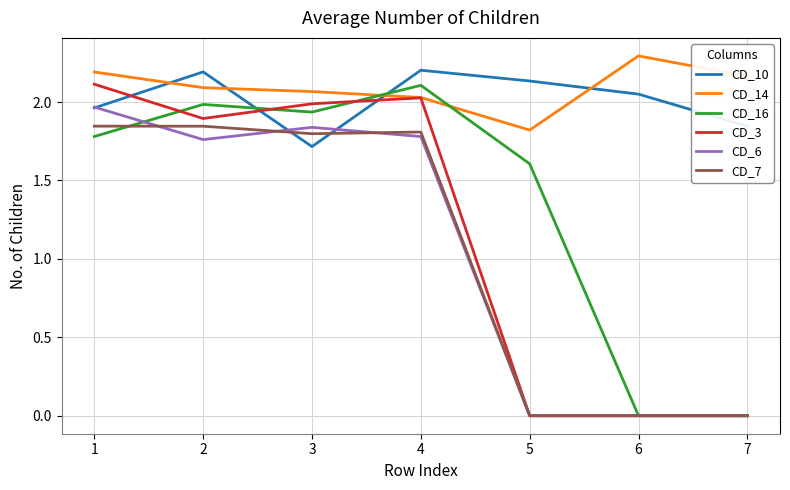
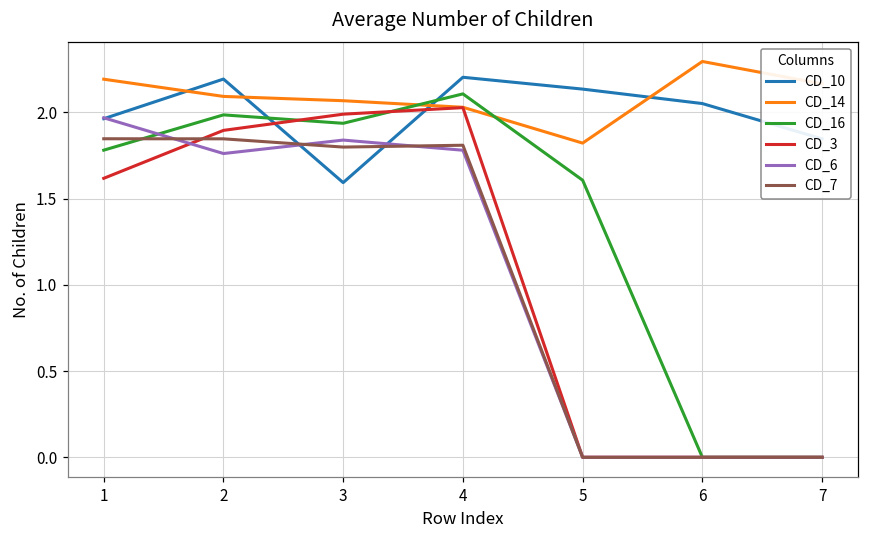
  {
    "CD_10": {
      "2": 2.19,
-     "3": 1.72,
+     "3": 1.59,
      "4": 2.20,
      "5": 2.13,
      "6": 2.05
    },
    "CD_14": {
      "1": 2.19,
      "2": 2.09,
      "3": 2.07,
      "5": 1.82,
      "6": 2.29
    },
    "CD_16": {
      "1": 1.78,
      "2": 1.98,
      "3": 1.94,
      "4": 2.11,
      "5": 1.61
    },
    "CD_3": {
-     "1": 2.11,
+     "1": 1.62,
      "2": 1.89,
      "3": 1.99
    },
    "CD_6": {
      "2": 1.76,
      "3": 1.84,
      "4": 1.78
    },
    "CD_7": {
      "1": 1.85,
      "2": 1.85,
      "3": 1.80,
      "4": 1.81
    }
  }
